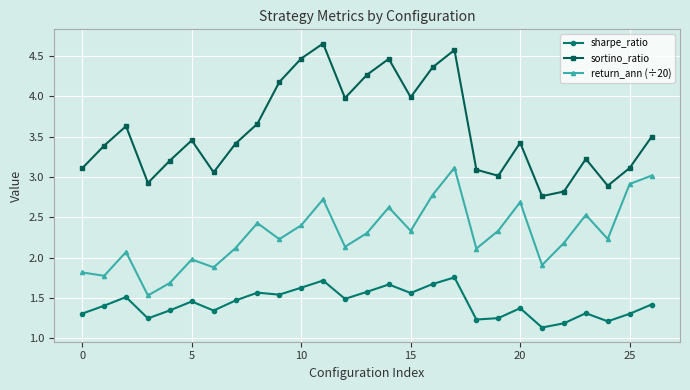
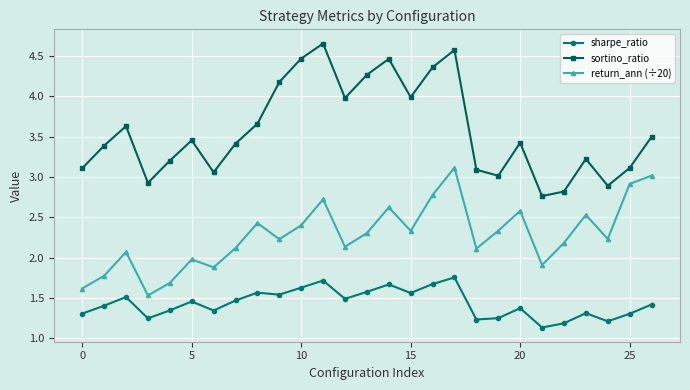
  {
    "return_ann (÷20)": {
-     "0": 1.8,
+     "0": 1.6,
      "5": 2.0,
      "10": 2.4,
      "15": 2.3,
-     "20": 2.7,
+     "20": 2.6,
      "25": 2.9
    }
  }
